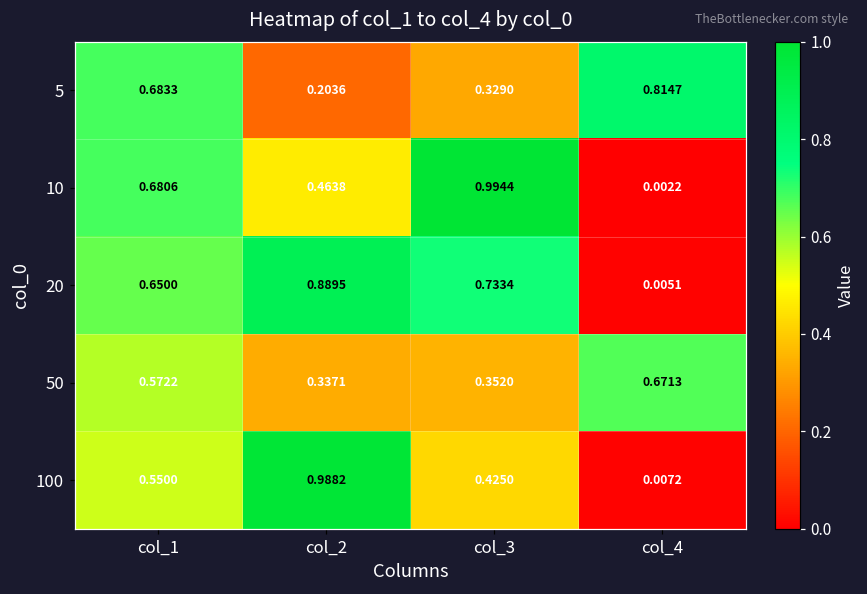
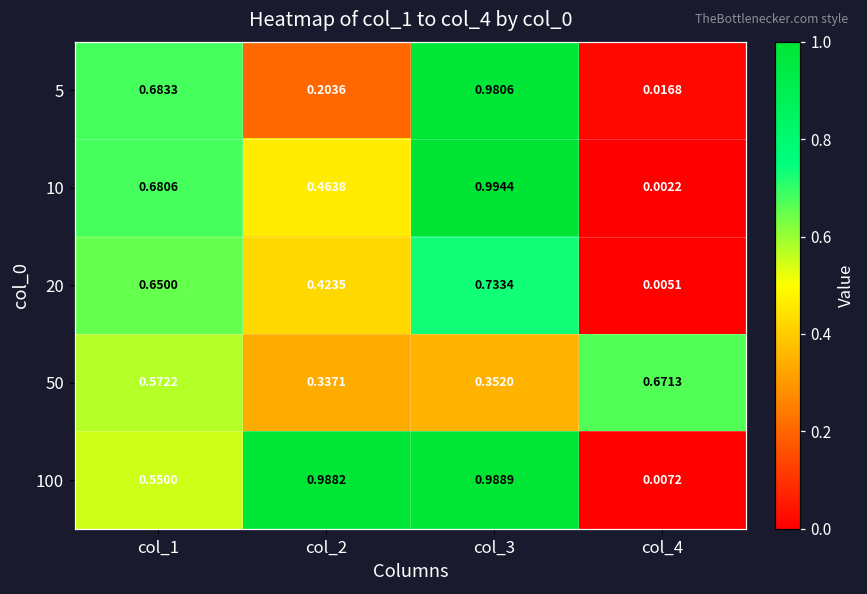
  {
    "5": {
      "col_1": 0.6833,
      "col_2": 0.2036,
-     "col_3": 0.3290,
-     "col_4": 0.8147
+     "col_3": 0.9806,
+     "col_4": 0.0168
    },
    "10": {
      "col_1": 0.6806,
      "col_2": 0.4638,
      "col_3": 0.9944,
      "col_4": 0.0022
    },
    "20": {
      "col_1": 0.6500,
-     "col_2": 0.8895,
+     "col_2": 0.4235,
      "col_3": 0.7334,
      "col_4": 0.0051
    },
    "50": {
      "col_1": 0.5722,
      "col_2": 0.3371,
      "col_3": 0.3520,
      "col_4": 0.6713
    },
    "100": {
      "col_1": 0.5500,
      "col_2": 0.9882,
-     "col_3": 0.4250,
+     "col_3": 0.9889,
      "col_4": 0.0072
    }
  }
